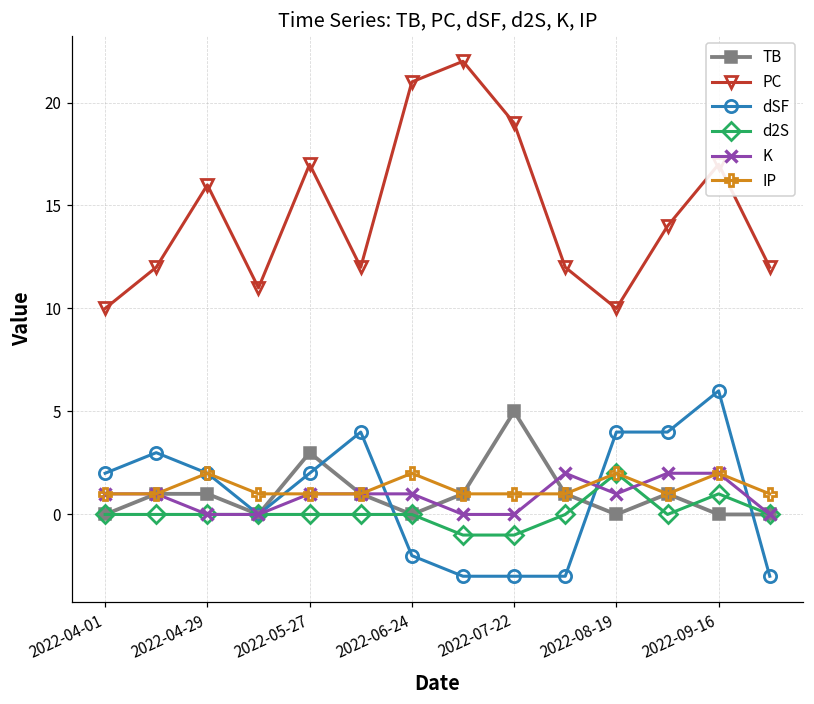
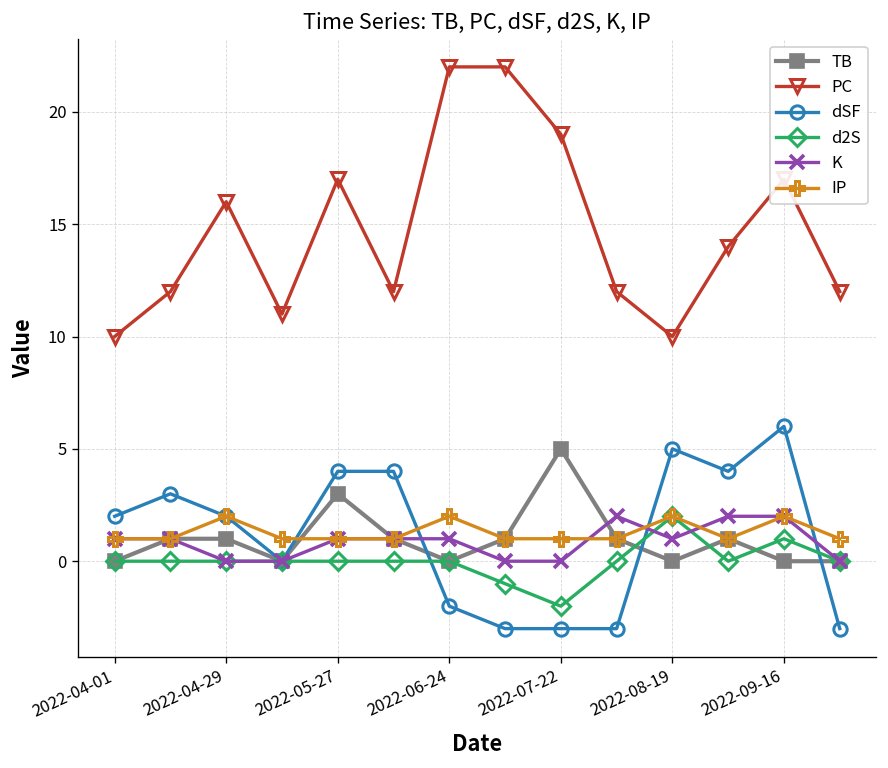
  {
    "TB": {
      "2022-04-29": 1,
      "2022-05-27": 3,
      "2022-07-22": 5,
      "2022-08-19": 0,
      "2022-09-16": 0
    },
    "PC": {
      "2022-04-01": 10,
      "2022-04-29": 16,
      "2022-05-27": 17,
-     "2022-06-24": 21,
+     "2022-06-24": 22,
      "2022-07-22": 19,
      "2022-08-19": 10
    },
    "dSF": {
      "2022-04-01": 2,
-     "2022-05-27": 2,
+     "2022-05-27": 4,
      "2022-06-24": -2,
      "2022-07-22": -3,
-     "2022-08-19": 4,
+     "2022-08-19": 5,
      "2022-09-16": 6
    },
    "d2S": {
      "2022-05-27": 0,
-     "2022-07-22": -1,
+     "2022-07-22": -2,
      "2022-09-16": 1
    },
    "K": {
      "2022-06-24": 1,
      "2022-07-22": 0,
      "2022-08-19": 1
    },
    "IP": {
      "2022-06-24": 2,
      "2022-07-22": 1
    }
  }
